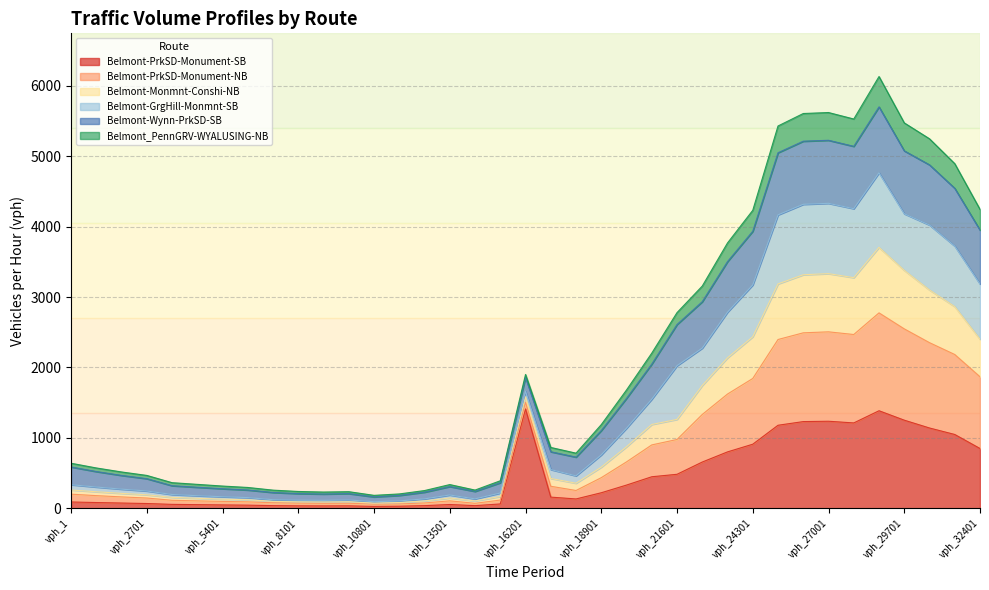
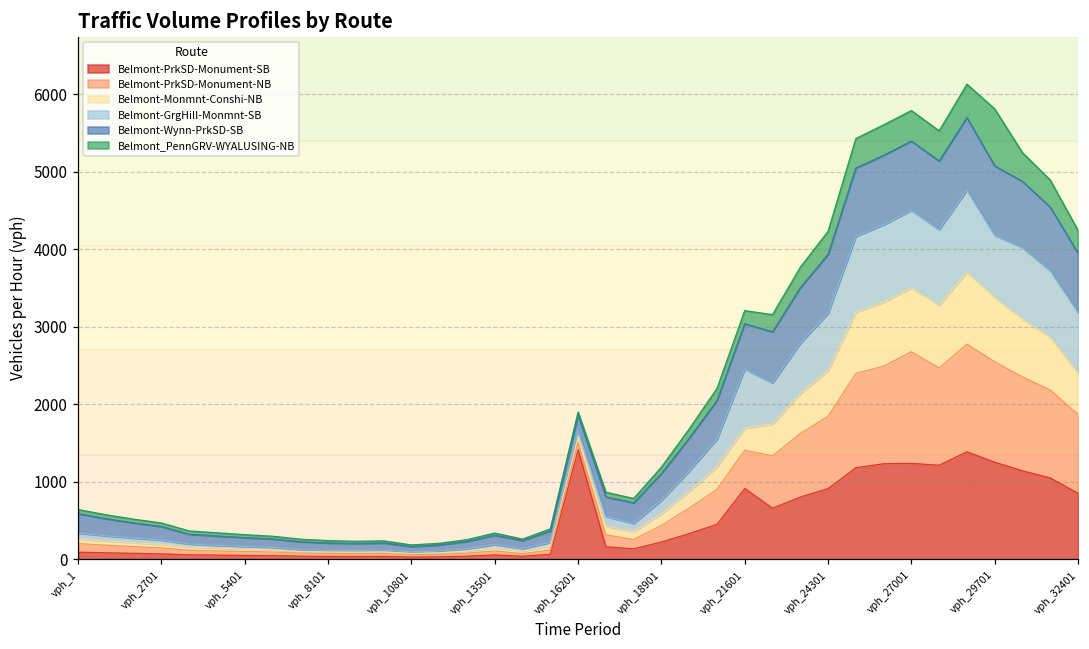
  {
    "Belmont-PrkSD-Monument-SB": {
      "vph_1": 100,
      "vph_2701": 100,
      "vph_5401": 0,
      "vph_8101": 0,
      "vph_13501": 100,
      "vph_16201": 1400,
      "vph_18901": 200,
-     "vph_21601": 500,
+     "vph_21601": 900,
      "vph_24301": 900,
      "vph_27001": 1200,
      "vph_29701": 1300,
      "vph_32401": 900
    },
    "Belmont-PrkSD-Monument-NB": {
      "vph_1": 100,
      "vph_2701": 100,
      "vph_13501": 100,
      "vph_16201": 100,
      "vph_18901": 200,
      "vph_21601": 500,
      "vph_24301": 900,
-     "vph_27001": 1300,
+     "vph_27001": 1400,
      "vph_29701": 1300,
      "vph_32401": 1000
    },
    "Belmont-Monmnt-Conshi-NB": {
      "vph_1": 100,
      "vph_2701": 0,
      "vph_13501": 0,
      "vph_16201": 100,
      "vph_18901": 100,
      "vph_21601": 300,
      "vph_24301": 600,
      "vph_27001": 800,
      "vph_29701": 800,
      "vph_32401": 500
    },
    "Belmont-GrgHill-Monmnt-SB": {
      "vph_1": 100,
      "vph_2701": 100,
      "vph_13501": 0,
      "vph_16201": 100,
      "vph_18901": 200,
      "vph_21601": 800,
      "vph_24301": 700,
      "vph_27001": 1000,
      "vph_29701": 800,
      "vph_32401": 800
    },
    "Belmont-Wynn-PrkSD-SB": {
      "vph_1": 300,
      "vph_2701": 200,
      "vph_5401": 100,
      "vph_16201": 200,
      "vph_18901": 300,
      "vph_21601": 600,
      "vph_24301": 800,
      "vph_27001": 900,
      "vph_29701": 900,
      "vph_32401": 800
    },
    "Belmont_PennGRV-WYALUSING-NB": {
      "vph_1": 100,
      "vph_2701": 0,
      "vph_5401": 0,
      "vph_16201": 0,
      "vph_18901": 100,
      "vph_21601": 200,
      "vph_24301": 300,
      "vph_27001": 400,
-     "vph_29701": 400,
+     "vph_29701": 700,
      "vph_32401": 300
    }
  }
